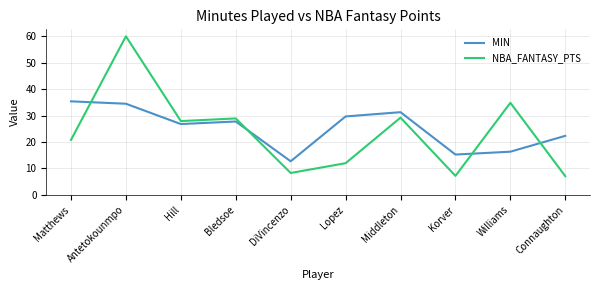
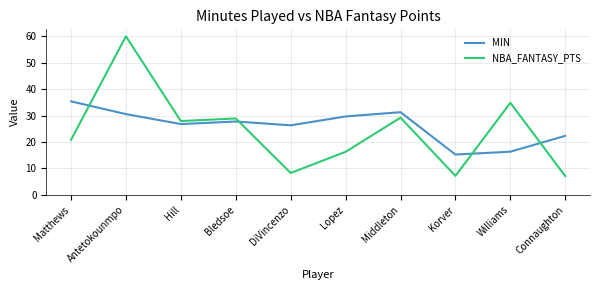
  {
    "MIN": {
      "Matthews": 35,
-     "Antetokounmpo": 34,
+     "Antetokounmpo": 31,
      "Hill": 27,
      "Bledsoe": 28,
-     "DiVincenzo": 13,
+     "DiVincenzo": 26,
      "Lopez": 30,
      "Middleton": 31,
      "Korver": 15,
      "Williams": 16,
      "Connaughton": 22
    },
    "NBA_FANTASY_PTS": {
      "Matthews": 21,
      "Antetokounmpo": 60,
      "Hill": 28,
      "Bledsoe": 29,
      "DiVincenzo": 8,
-     "Lopez": 12,
+     "Lopez": 16,
      "Middleton": 29,
      "Korver": 7,
      "Williams": 35,
      "Connaughton": 7
    }
  }
